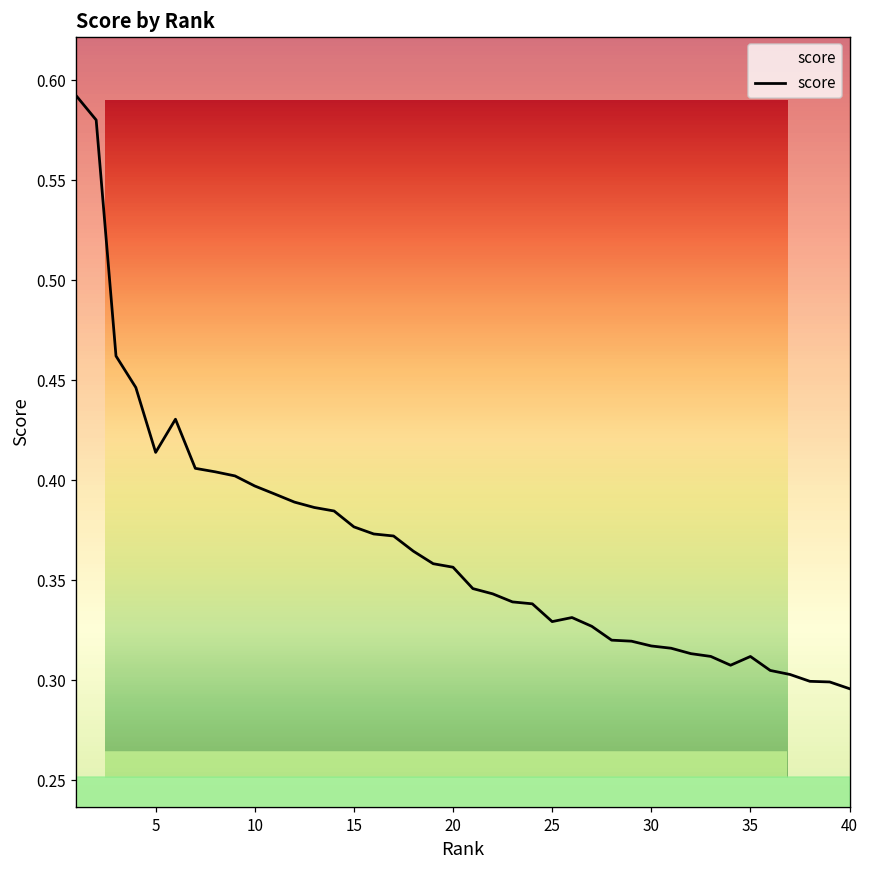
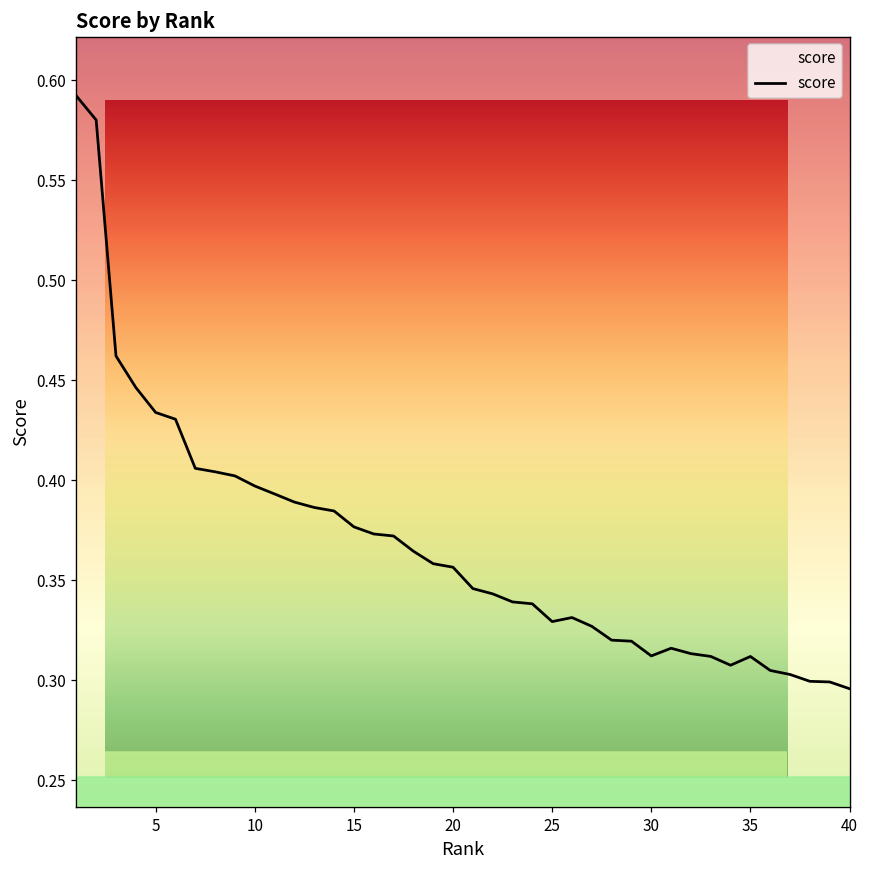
  {
-   "5": 0.414,
+   "5": 0.434,
    "10": 0.397,
    "15": 0.377,
    "20": 0.357,
    "25": 0.329,
-   "30": 0.317,
+   "30": 0.312,
    "35": 0.312,
    "40": 0.296
  }
